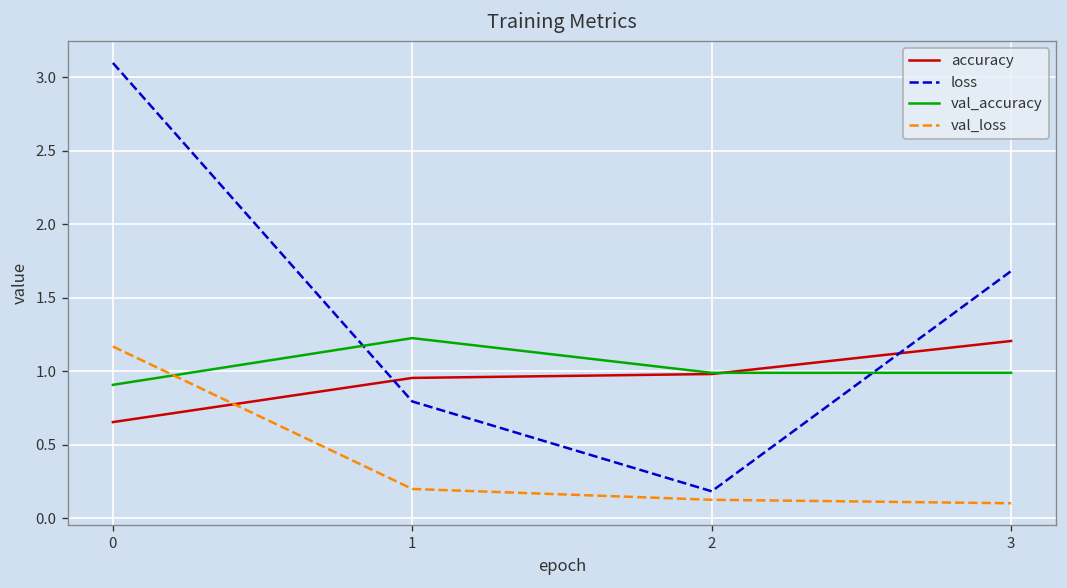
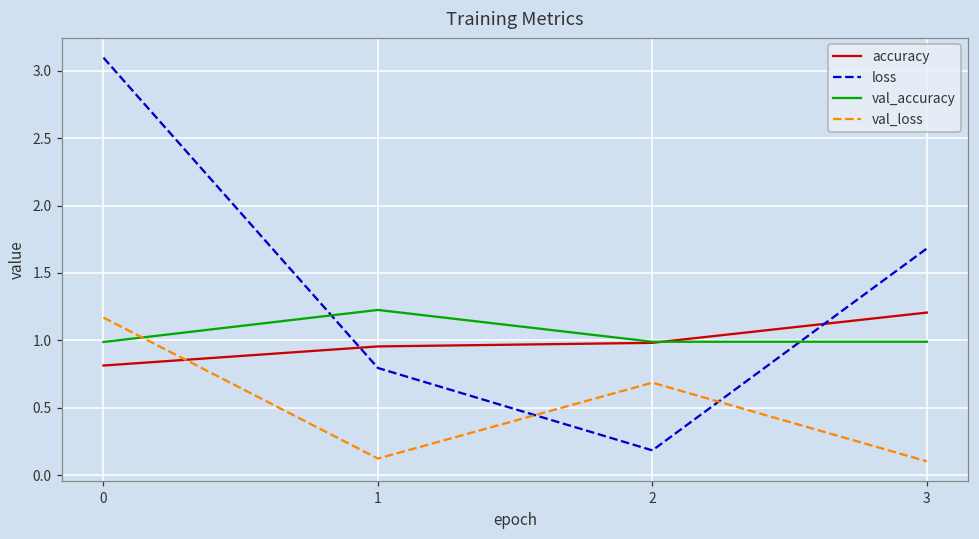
  {
    "accuracy": {
-     "0": 0.65,
+     "0": 0.81,
      "1": 0.95,
      "3": 1.21
    },
    "loss": {
      "0": 3.10,
      "1": 0.79,
      "2": 0.18,
      "3": 1.68
    },
    "val_accuracy": {
-     "0": 0.91,
+     "0": 0.99,
      "1": 1.23,
      "3": 0.99
    },
    "val_loss": {
      "0": 1.17,
-     "1": 0.20,
-     "2": 0.13,
+     "1": 0.12,
+     "2": 0.69,
      "3": 0.10
    }
  }
